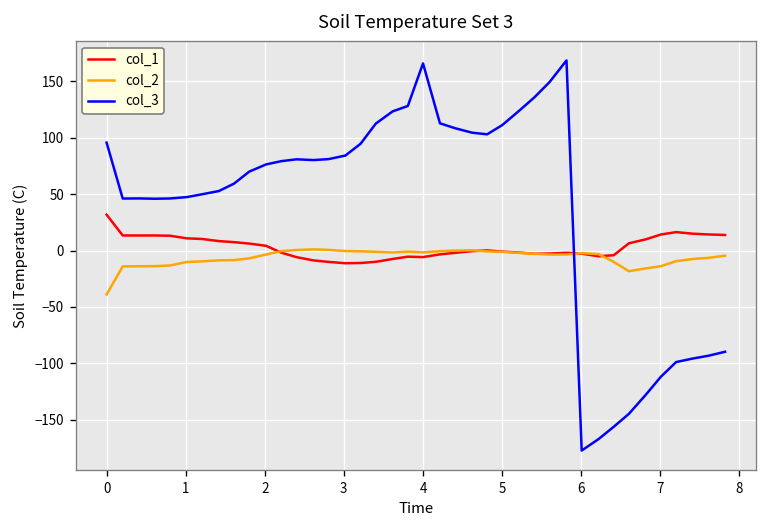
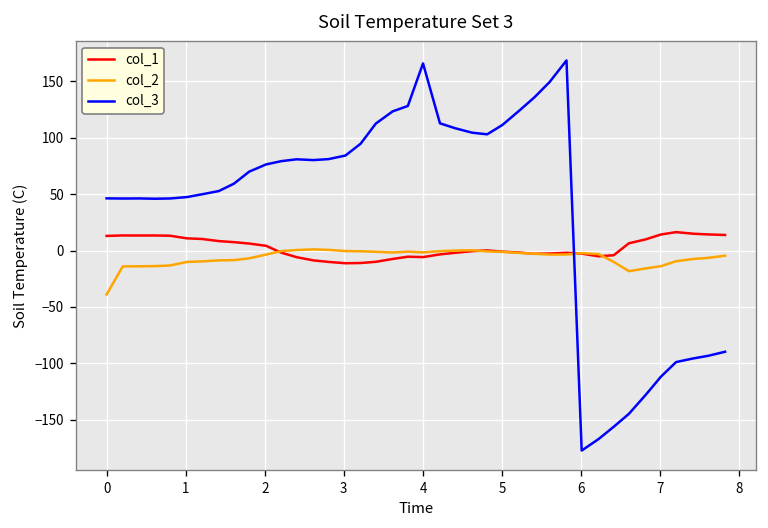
  {
    "col_1": {
-     "0": 30,
+     "0": 10,
      "4": -10
    },
    "col_2": {
      "0": -40,
      "4": 0
    },
    "col_3": {
-     "0": 100,
+     "0": 50,
      "4": 170
    }
  }
